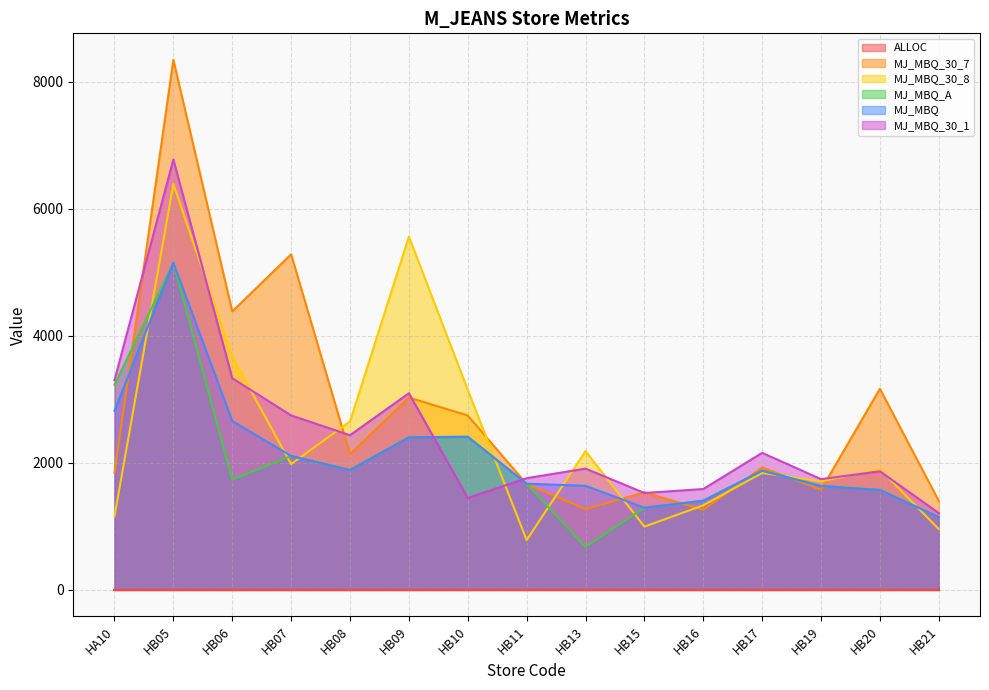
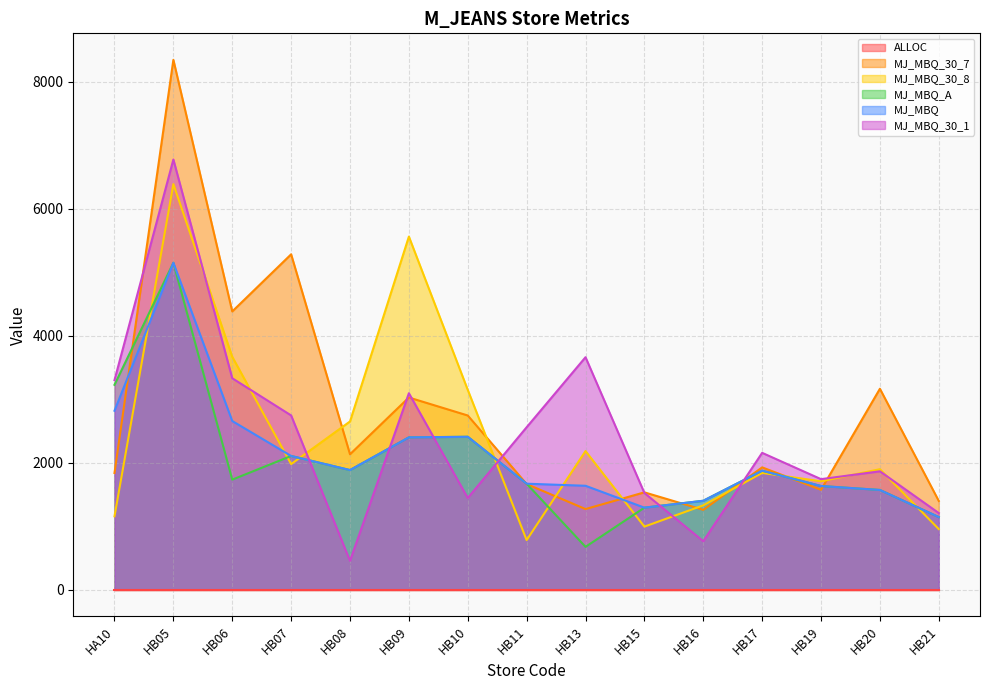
  {
    "ALLOC": {
      "HA10": 0,
      "HB05": 0,
      "HB06": 0,
      "HB07": 0,
      "HB08": 0,
      "HB09": 0,
      "HB10": 0,
      "HB11": 0,
      "HB13": 0,
      "HB15": 0,
      "HB16": 0,
      "HB17": 0,
      "HB19": 0,
      "HB20": 0,
      "HB21": 0
    },
    "MJ_MBQ_A": {
      "HA10": 3200,
      "HB06": 1700,
      "HB13": 700
    },
    "MJ_MBQ": {
      "HA10": 2800,
      "HB06": 2700,
      "HB13": 1600
    },
    "MJ_MBQ_30_1": {
      "HA10": 3300,
      "HB05": 6800,
      "HB06": 3300,
      "HB07": 2700,
-     "HB08": 2400,
+     "HB08": 500,
      "HB09": 3100,
      "HB10": 1400,
-     "HB11": 1800,
-     "HB13": 1900,
-     "HB16": 1600,
+     "HB11": 2600,
+     "HB13": 3700,
+     "HB16": 800,
      "HB17": 2200,
      "HB21": 1200
    }
  }
